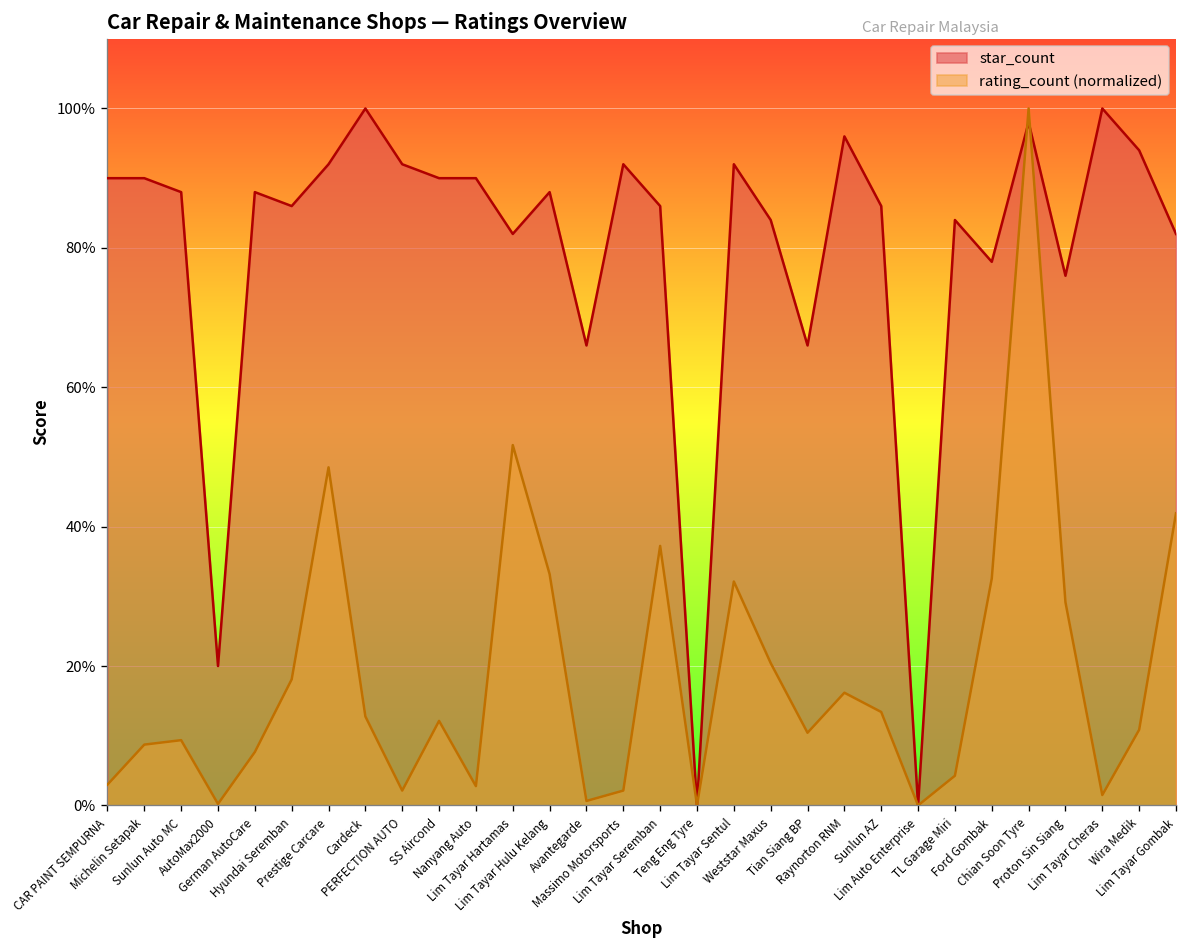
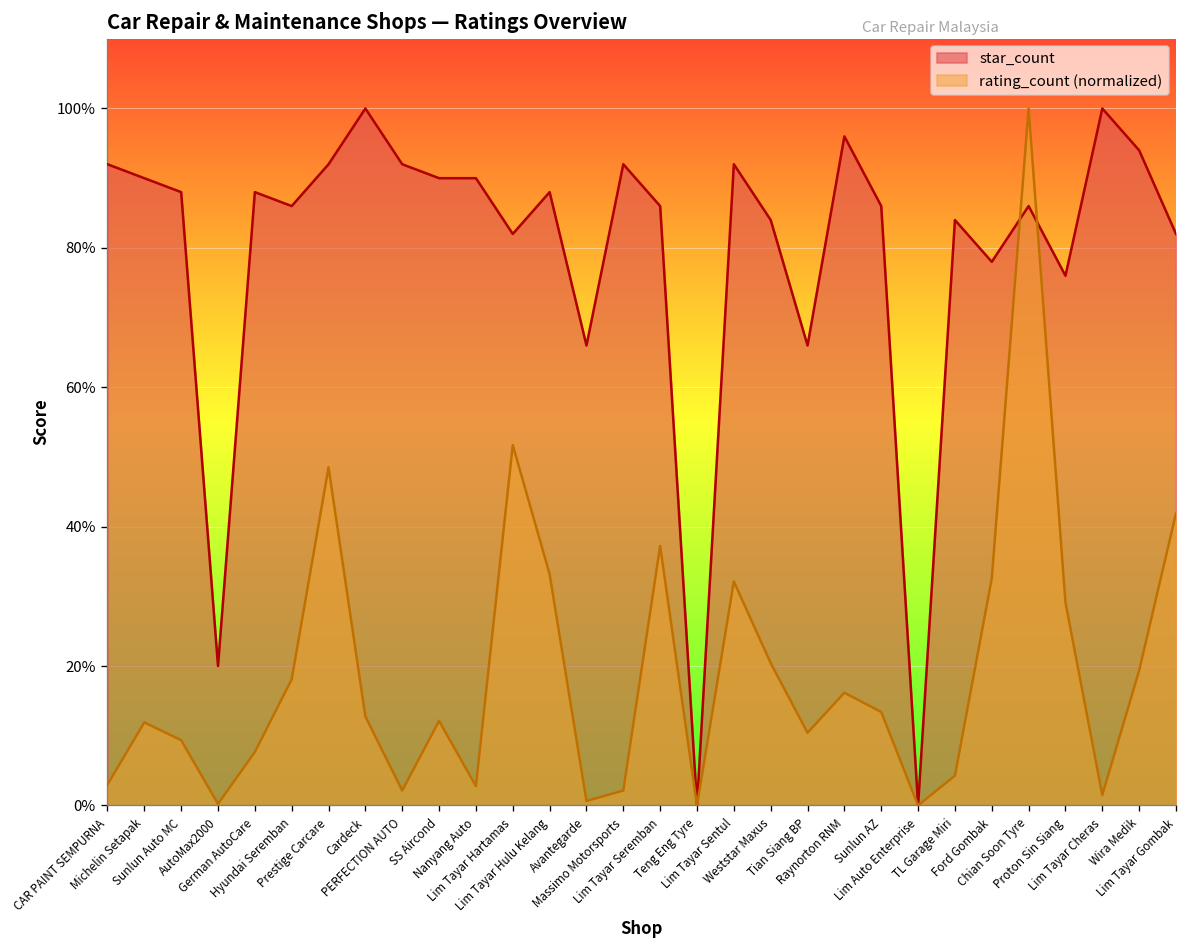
  {
    "star_count": {
-     "CAR PAINT SEMPURNA": "90%",
+     "CAR PAINT SEMPURNA": "92%",
      "Michelin Setapak": "90%",
      "Sunlun Auto MC": "88%",
      "AutoMax2000": "20%",
      "German AutoCare": "88%",
      "Hyundai Seremban": "86%",
      "Prestige Carcare": "92%",
      "Cardeck": "100%",
      "PERFECTION AUTO": "92%",
      "SS Aircond": "90%",
      "Nanyang Auto": "90%",
      "Lim Tayar Hartamas": "82%",
      "Lim Tayar Hulu Kelang": "88%",
      "Avantegarde": "66%",
      "Massimo Motorsports": "92%",
      "Lim Tayar Seremban": "86%",
      "Lim Tayar Sentul": "92%",
      "Weststar Maxus": "84%",
      "Tian Siang BP": "66%",
      "Raynorton RNM": "96%",
      "Sunlun AZ": "86%",
      "TL Garage Miri": "84%",
      "Ford Gombak": "78%",
-     "Chian Soon Tyre": "98%",
+     "Chian Soon Tyre": "86%",
      "Proton Sin Siang": "76%",
      "Lim Tayar Cheras": "100%",
      "Wira Medik": "94%",
      "Lim Tayar Gombak": "82%"
    },
    "rating_count (normalized)": {
      "CAR PAINT SEMPURNA": "3%",
-     "Michelin Setapak": "9%",
+     "Michelin Setapak": "12%",
      "Sunlun Auto MC": "9%",
      "AutoMax2000": "0%",
      "German AutoCare": "8%",
      "Hyundai Seremban": "18%",
      "Prestige Carcare": "49%",
      "Cardeck": "13%",
      "PERFECTION AUTO": "2%",
      "SS Aircond": "12%",
      "Nanyang Auto": "3%",
      "Lim Tayar Hartamas": "52%",
      "Lim Tayar Hulu Kelang": "33%",
      "Avantegarde": "1%",
      "Massimo Motorsports": "2%",
      "Lim Tayar Seremban": "37%",
      "Lim Tayar Sentul": "32%",
      "Weststar Maxus": "20%",
      "Tian Siang BP": "10%",
      "Raynorton RNM": "16%",
      "Sunlun AZ": "13%",
      "TL Garage Miri": "4%",
      "Ford Gombak": "33%",
      "Chian Soon Tyre": "100%",
      "Proton Sin Siang": "29%",
      "Lim Tayar Cheras": "1%",
-     "Wira Medik": "11%",
+     "Wira Medik": "19%",
      "Lim Tayar Gombak": "42%"
    }
  }
